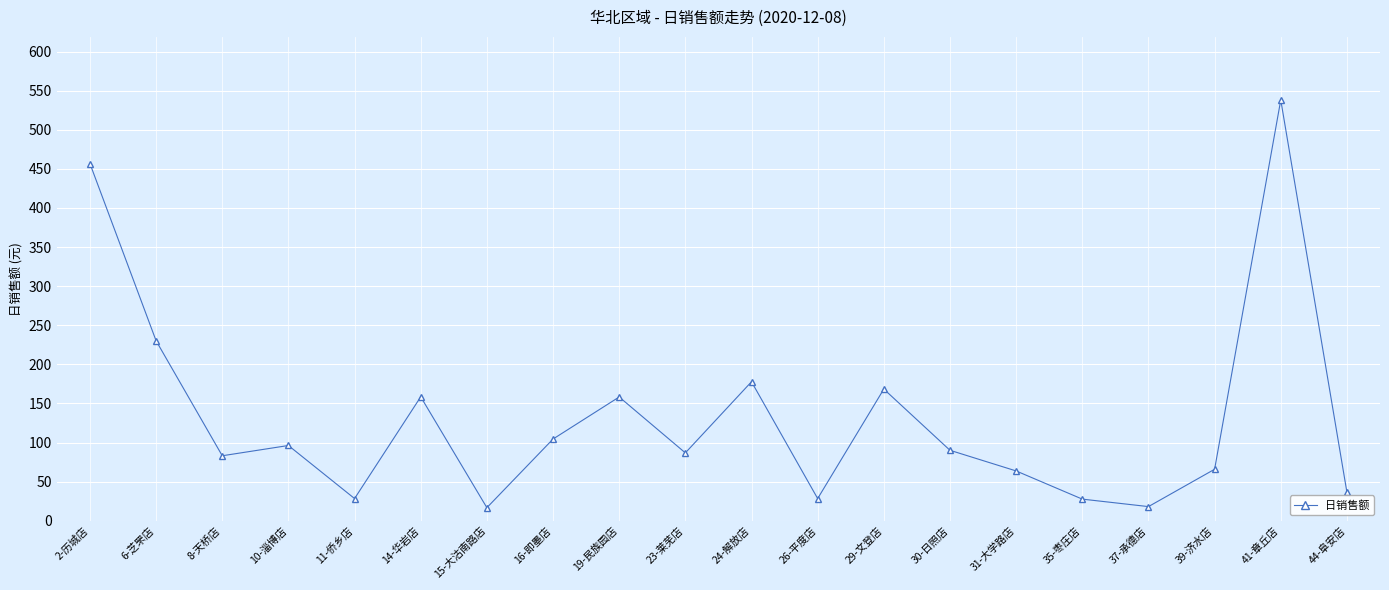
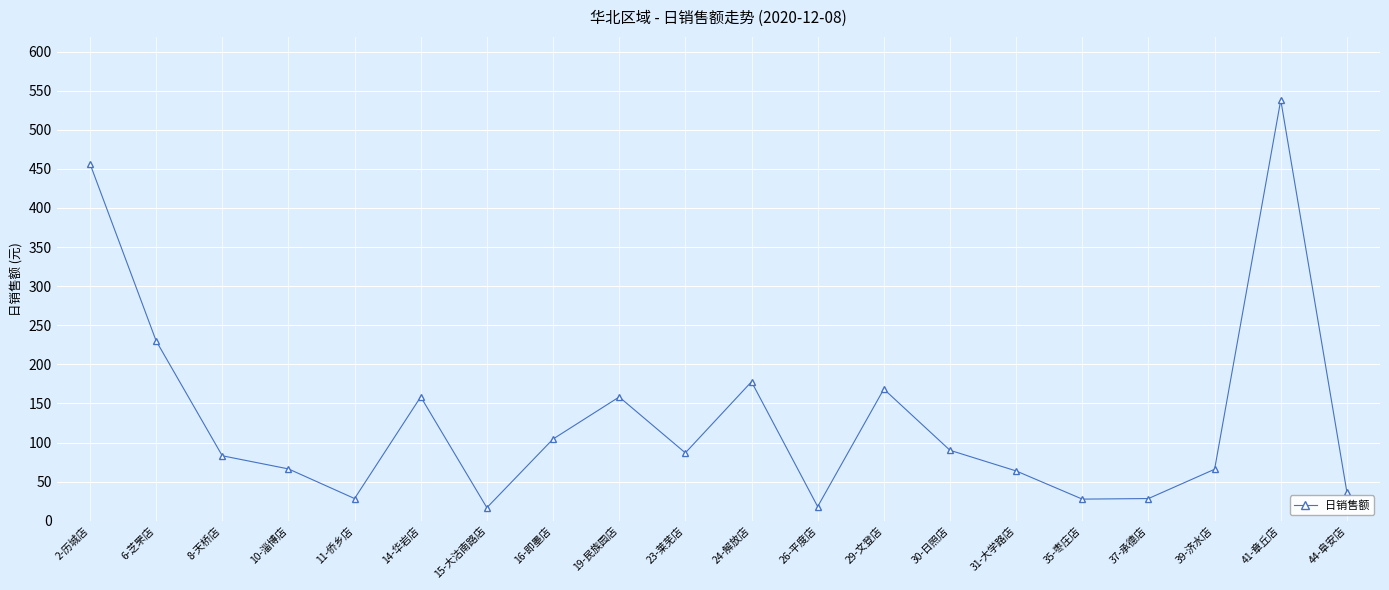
  {
    "2-历城店": 460,
    "6-芝罘店": 230,
    "8-天桥店": 80,
-   "10-淄博店": 100,
+   "10-淄博店": 70,
    "11-侨乡店": 30,
    "14-华岩店": 160,
    "15-大沽南路店": 20,
    "16-即墨店": 100,
    "19-民族园店": 160,
    "23-莱芜店": 90,
    "24-解放店": 180,
-   "26-平度店": 30,
+   "26-平度店": 20,
    "29-文登店": 170,
    "30-日照店": 90,
    "31-大学路店": 60,
    "35-枣庄店": 30,
-   "37-承德店": 20,
+   "37-承德店": 30,
    "39-济水店": 70,
    "41-章丘店": 540,
    "44-阜安店": 40
  }
